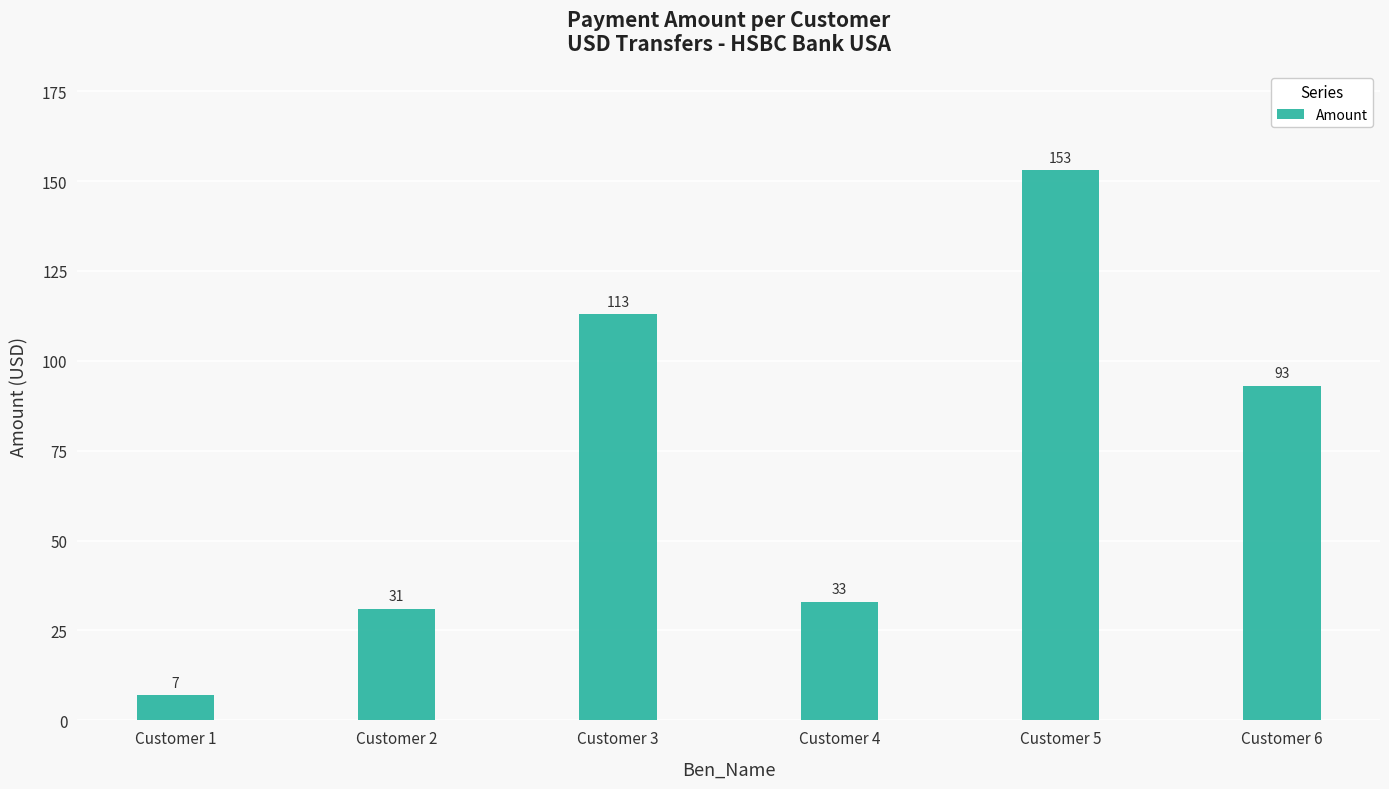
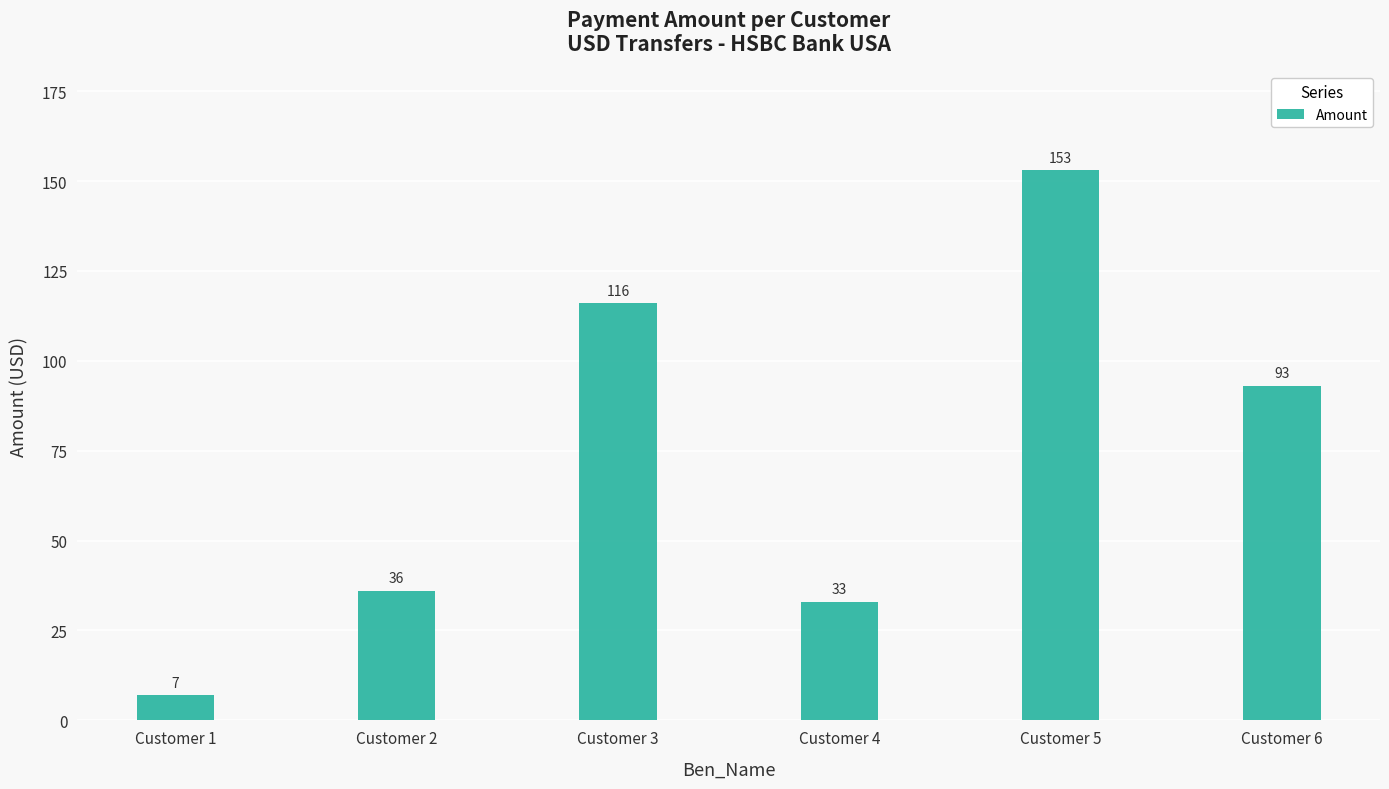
  {
    "Customer 1": 7,
-   "Customer 2": 31,
-   "Customer 3": 113,
+   "Customer 2": 36,
+   "Customer 3": 116,
    "Customer 4": 33,
    "Customer 5": 153,
    "Customer 6": 93
  }
